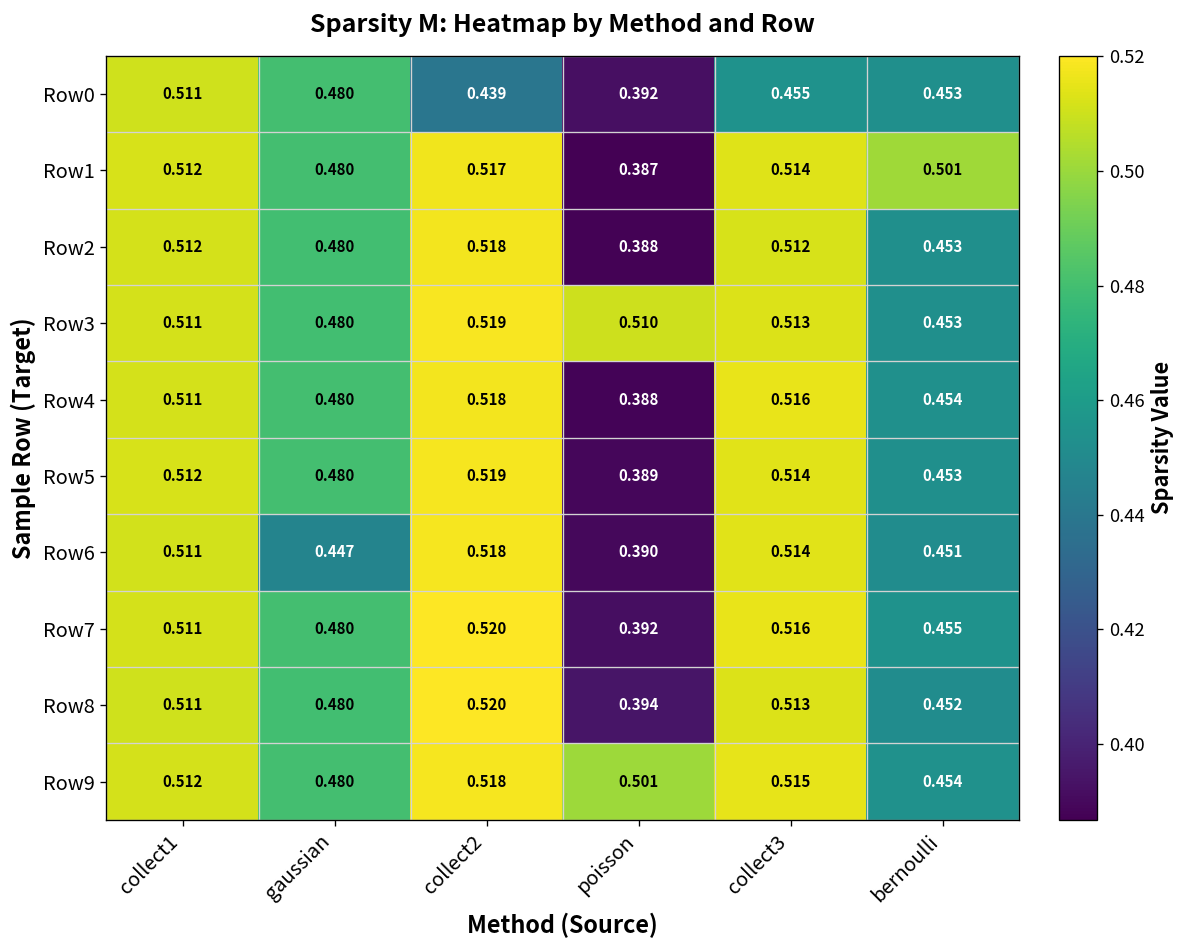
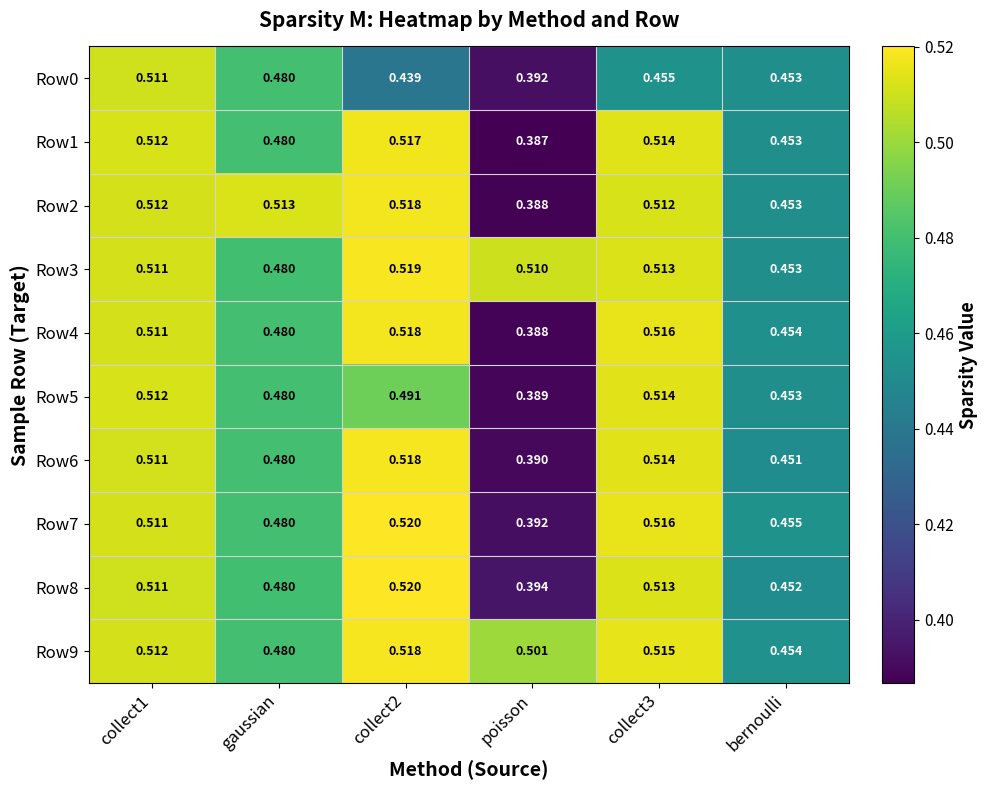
  {
    "Row0": {
      "collect1": 0.511,
      "gaussian": 0.480,
      "collect2": 0.439,
      "poisson": 0.392,
      "collect3": 0.455,
      "bernoulli": 0.453
    },
    "Row1": {
      "collect1": 0.512,
      "gaussian": 0.480,
      "collect2": 0.517,
      "poisson": 0.387,
      "collect3": 0.514,
-     "bernoulli": 0.501
+     "bernoulli": 0.453
    },
    "Row2": {
      "collect1": 0.512,
-     "gaussian": 0.480,
+     "gaussian": 0.513,
      "collect2": 0.518,
      "poisson": 0.388,
      "collect3": 0.512,
      "bernoulli": 0.453
    },
    "Row3": {
      "collect1": 0.511,
      "gaussian": 0.480,
      "collect2": 0.519,
      "poisson": 0.510,
      "collect3": 0.513,
      "bernoulli": 0.453
    },
    "Row4": {
      "collect1": 0.511,
      "gaussian": 0.480,
      "collect2": 0.518,
      "poisson": 0.388,
      "collect3": 0.516,
      "bernoulli": 0.454
    },
    "Row5": {
      "collect1": 0.512,
      "gaussian": 0.480,
-     "collect2": 0.519,
+     "collect2": 0.491,
      "poisson": 0.389,
      "collect3": 0.514,
      "bernoulli": 0.453
    },
    "Row6": {
      "collect1": 0.511,
-     "gaussian": 0.447,
+     "gaussian": 0.480,
      "collect2": 0.518,
      "poisson": 0.390,
      "collect3": 0.514,
      "bernoulli": 0.451
    },
    "Row7": {
      "collect1": 0.511,
      "gaussian": 0.480,
      "collect2": 0.520,
      "poisson": 0.392,
      "collect3": 0.516,
      "bernoulli": 0.455
    },
    "Row8": {
      "collect1": 0.511,
      "gaussian": 0.480,
      "collect2": 0.520,
      "poisson": 0.394,
      "collect3": 0.513,
      "bernoulli": 0.452
    },
    "Row9": {
      "collect1": 0.512,
      "gaussian": 0.480,
      "collect2": 0.518,
      "poisson": 0.501,
      "collect3": 0.515,
      "bernoulli": 0.454
    }
  }
